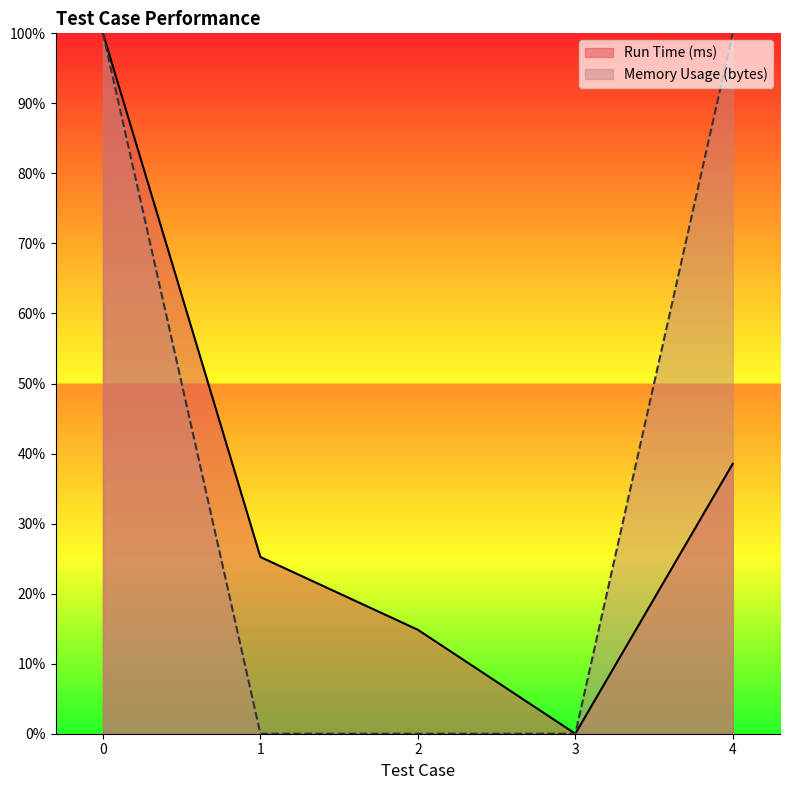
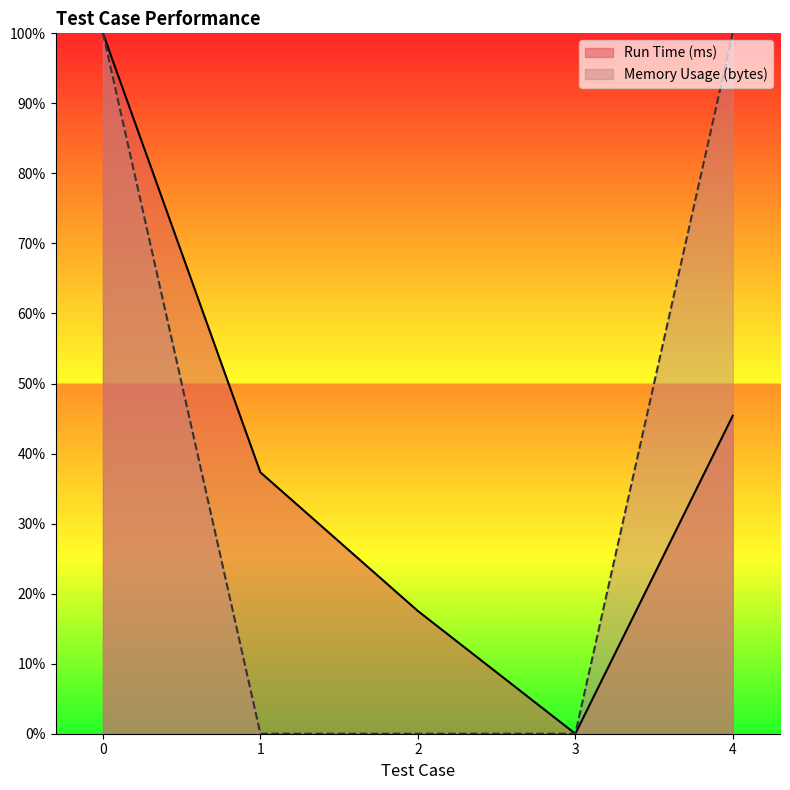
  {
    "Run Time (ms)": {
-     "1": "25%",
-     "2": "15%",
-     "4": "39%"
+     "1": "37%",
+     "2": "18%",
+     "4": "45%"
    },
    "Memory Usage (bytes)": {
      "1": "0%",
      "2": "0%",
      "4": "100%"
    }
  }
